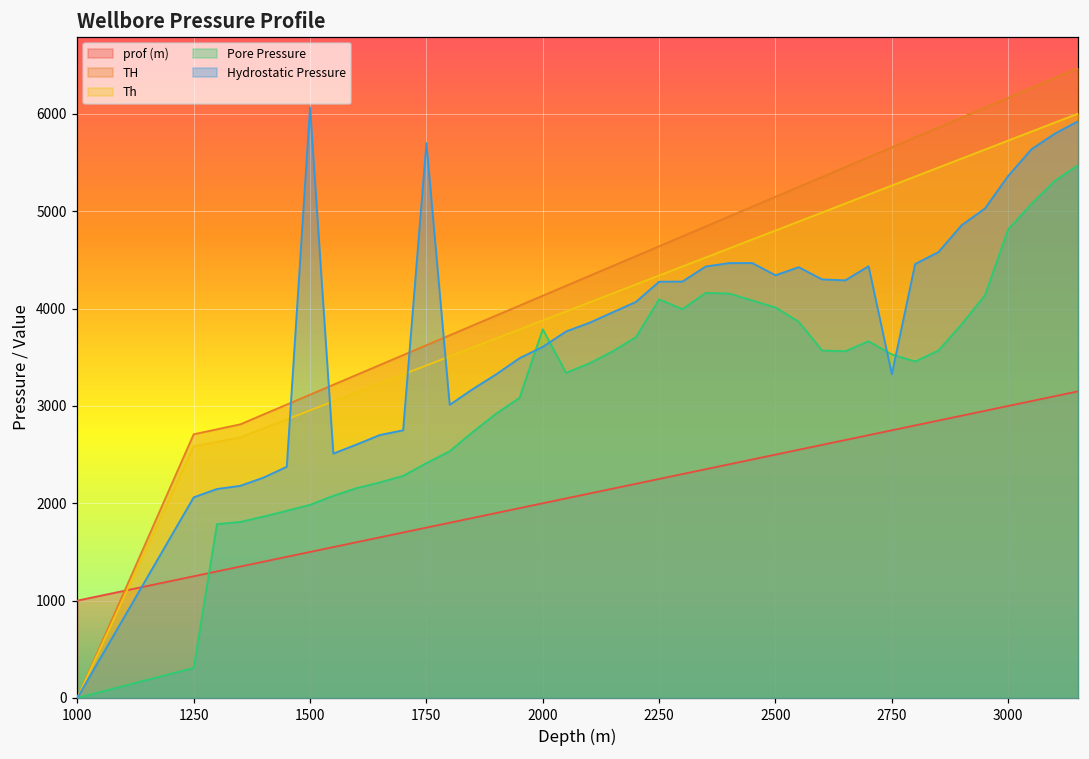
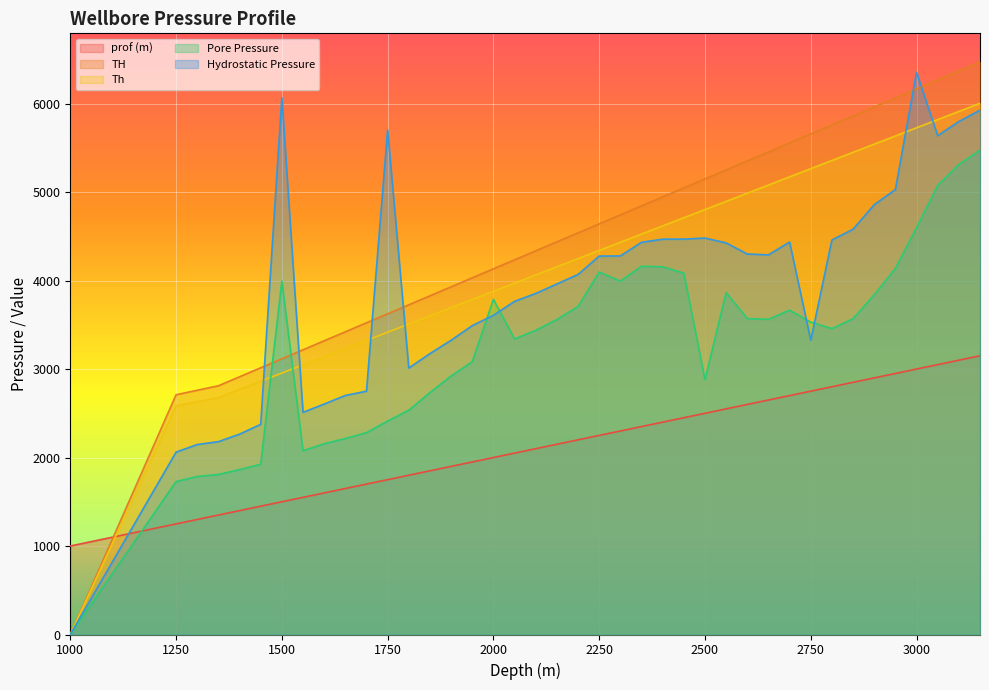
  {
    "Pore Pressure": {
-     "1250": 300,
-     "1500": 2000,
+     "1250": 1700,
+     "1500": 4000,
      "1750": 2400,
      "2000": 3800,
      "2250": 4100,
-     "2500": 4000,
+     "2500": 2900,
      "2750": 3500,
-     "3000": 4800
+     "3000": 4600
    },
    "Hydrostatic Pressure": {
      "1250": 2100,
      "1500": 6100,
      "1750": 5700,
      "2000": 3600,
      "2250": 4300,
-     "2500": 4300,
+     "2500": 4500,
      "2750": 3300,
-     "3000": 5400
+     "3000": 6400
    }
  }
